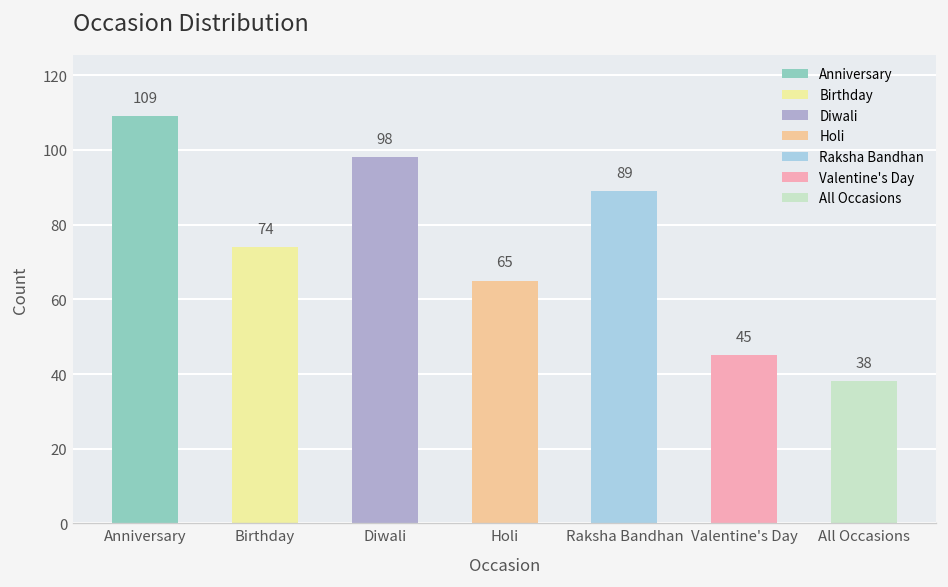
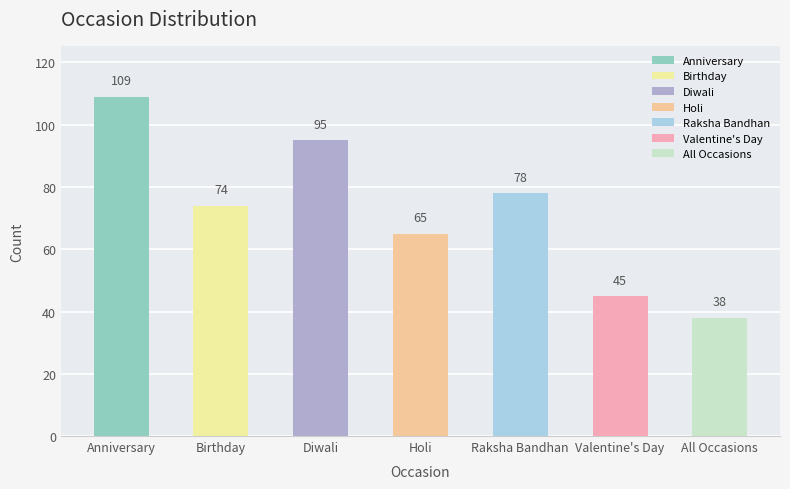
  {
    "Anniversary": 109,
    "Birthday": 74,
-   "Diwali": 98,
+   "Diwali": 95,
    "Holi": 65,
-   "Raksha Bandhan": 89,
+   "Raksha Bandhan": 78,
    "Valentine's Day": 45,
    "All Occasions": 38
  }
